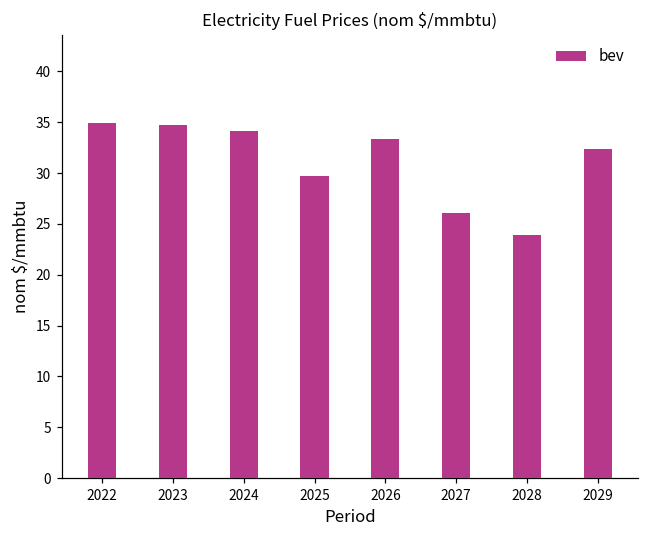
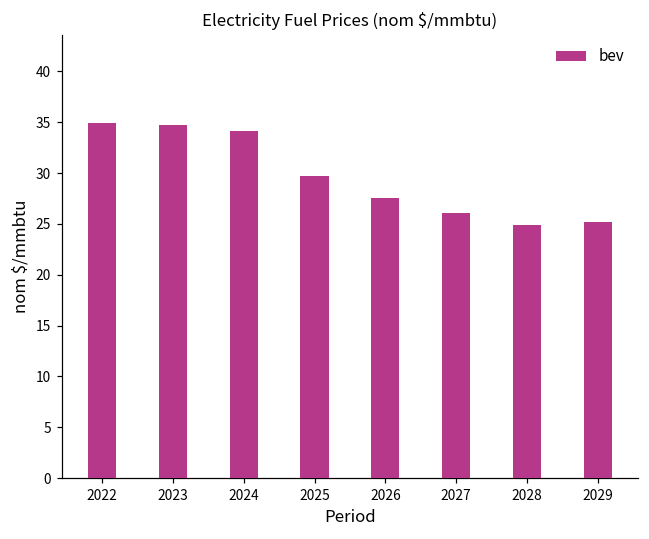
  {
    "2022": 35,
    "2023": 35,
    "2024": 34,
    "2025": 30,
-   "2026": 33,
+   "2026": 28,
    "2027": 26,
-   "2028": 24,
-   "2029": 32
+   "2028": 25,
+   "2029": 25
  }
